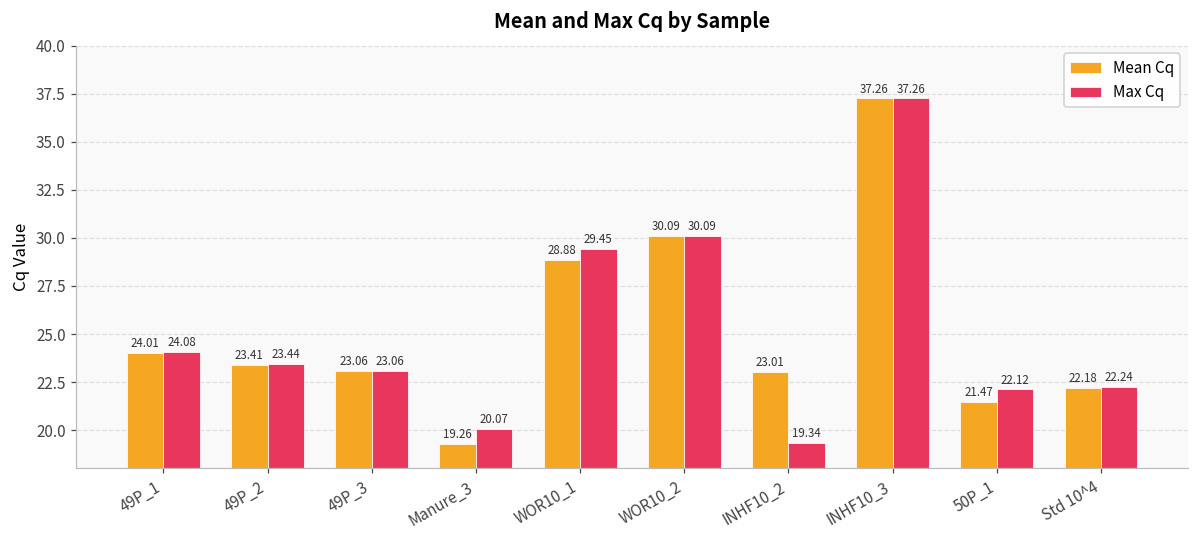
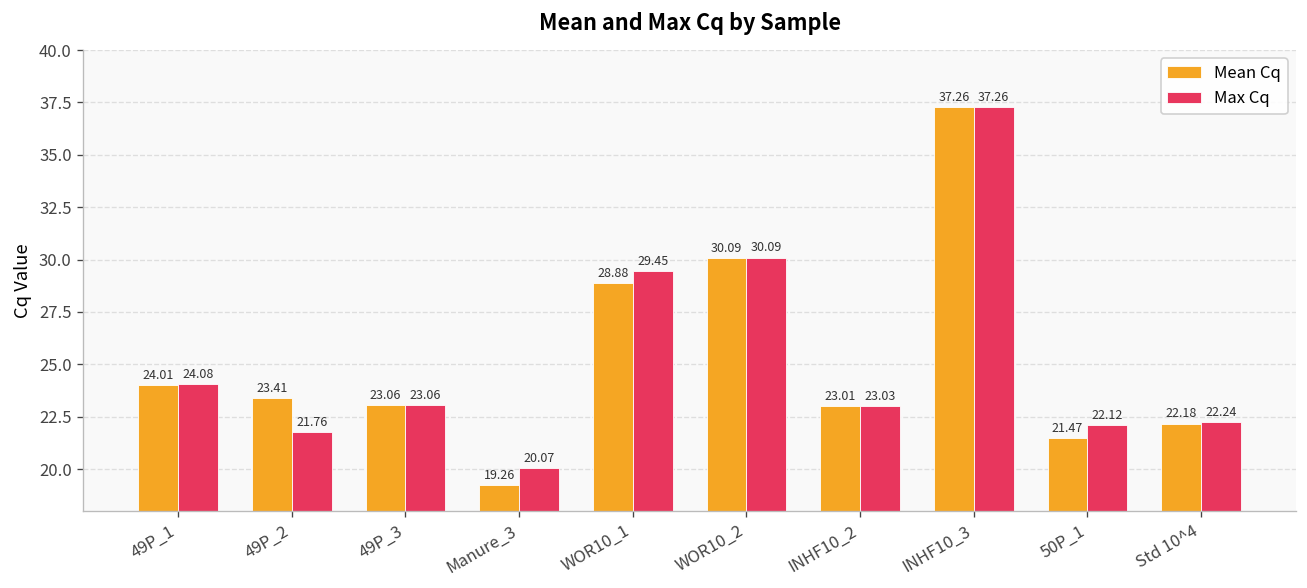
  {
    "Mean Cq": {
      "49P_1": 24.01,
      "49P_2": 23.41,
      "49P_3": 23.06,
      "Manure_3": 19.26,
      "WOR10_1": 28.88,
      "WOR10_2": 30.09,
      "INHF10_2": 23.01,
      "INHF10_3": 37.26,
      "50P_1": 21.47,
      "Std 10^4": 22.18
    },
    "Max Cq": {
      "49P_1": 24.08,
-     "49P_2": 23.44,
+     "49P_2": 21.76,
      "49P_3": 23.06,
      "Manure_3": 20.07,
      "WOR10_1": 29.45,
      "WOR10_2": 30.09,
-     "INHF10_2": 19.34,
+     "INHF10_2": 23.03,
      "INHF10_3": 37.26,
      "50P_1": 22.12,
      "Std 10^4": 22.24
    }
  }
